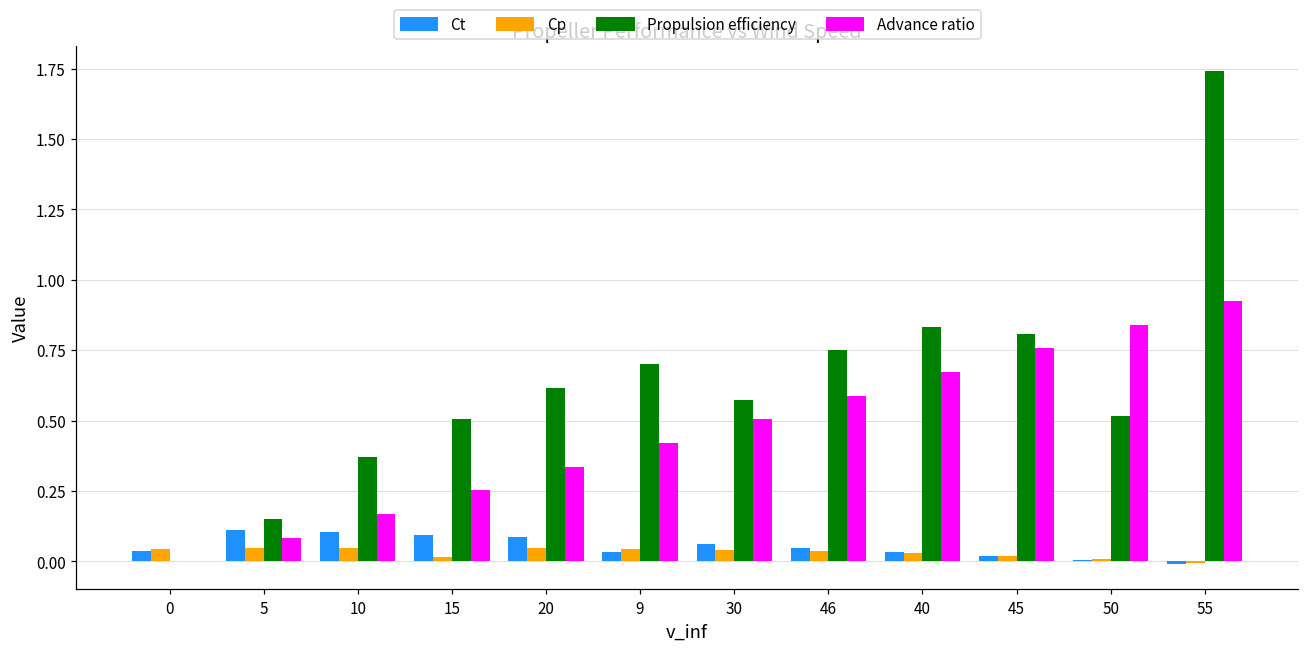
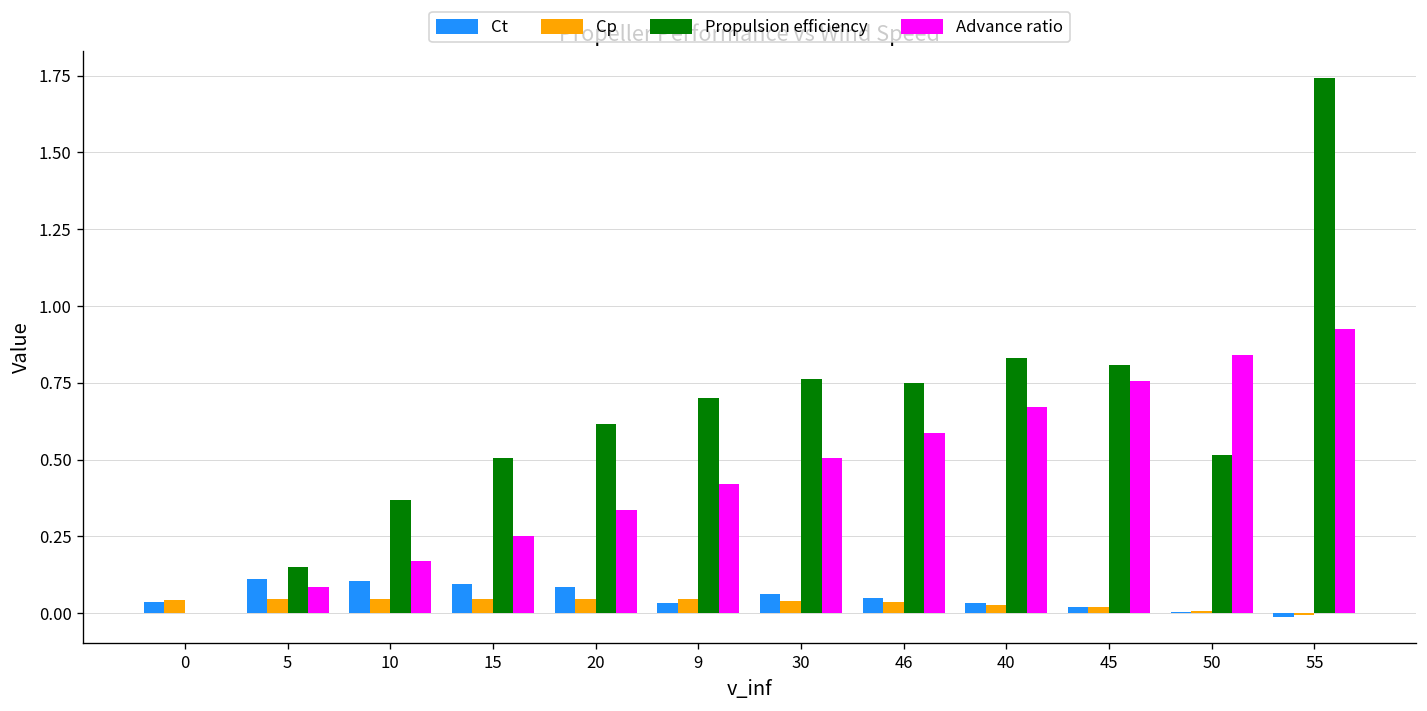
  {
    "Ct": {
      "0": 0.04,
      "5": 0.11,
      "10": 0.10,
      "15": 0.09,
      "20": 0.08,
      "9": 0.03,
      "30": 0.06,
      "46": 0.05,
      "40": 0.03,
      "45": 0.02,
      "55": -0.01
    },
    "Cp": {
      "0": 0.04,
      "5": 0.05,
      "10": 0.05,
-     "15": 0.02,
+     "15": 0.05,
      "20": 0.05,
      "9": 0.04,
      "30": 0.04,
      "46": 0.04,
      "40": 0.03,
      "45": 0.02
    },
    "Propulsion efficiency": {
      "0": 0.00,
      "5": 0.15,
      "10": 0.37,
      "15": 0.51,
      "20": 0.61,
      "9": 0.70,
-     "30": 0.57,
+     "30": 0.76,
      "46": 0.75,
      "40": 0.83,
      "45": 0.81,
      "50": 0.52,
      "55": 1.74
    },
    "Advance ratio": {
      "0": 0.00,
      "5": 0.08,
      "10": 0.17,
      "15": 0.25,
      "20": 0.34,
      "9": 0.42,
      "30": 0.50,
      "46": 0.59,
      "40": 0.67,
      "45": 0.76,
      "50": 0.84,
      "55": 0.92
    }
  }
